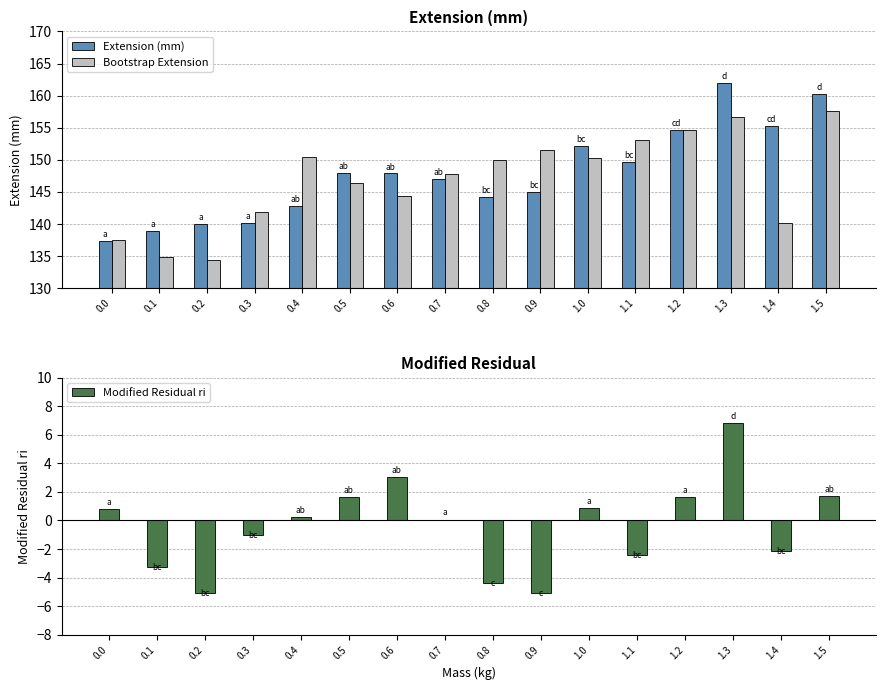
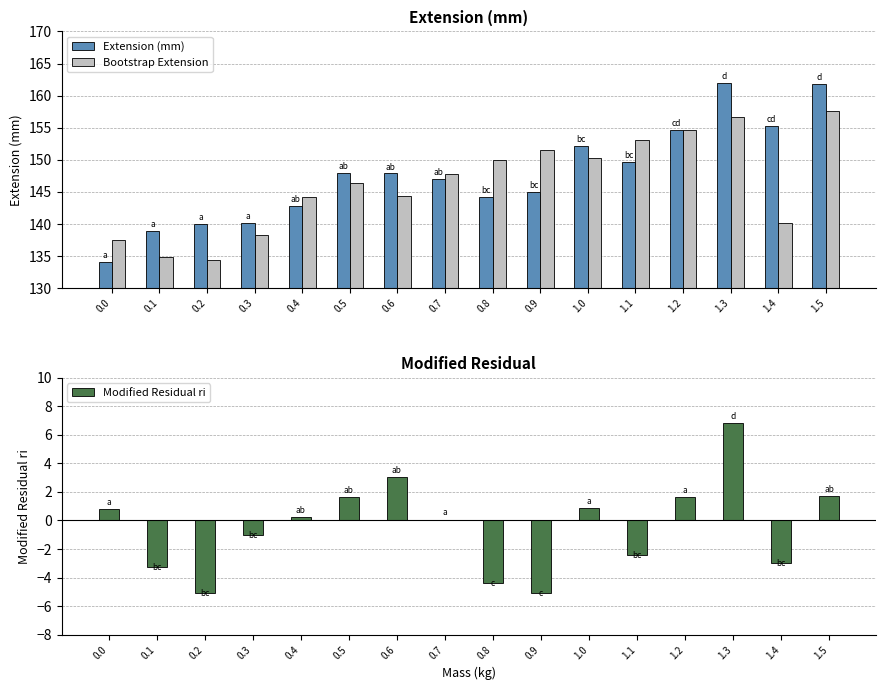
  {
    "Extension (mm)": {
      "Extension (mm)": {
-       "0.0": 137,
+       "0.0": 134,
        "0.1": 139,
        "0.2": 140,
        "0.3": 140,
        "0.4": 143,
        "0.5": 148,
        "0.6": 148,
        "0.7": 147,
        "0.8": 144,
        "0.9": 145,
        "1.0": 152,
        "1.1": 150,
        "1.2": 155,
        "1.3": 162,
        "1.4": 155,
-       "1.5": 160
+       "1.5": 162
      },
      "Bootstrap Extension": {
        "0.0": 137,
        "0.1": 135,
        "0.2": 134,
-       "0.3": 142,
-       "0.4": 150,
+       "0.3": 138,
+       "0.4": 144,
        "0.5": 146,
        "0.6": 144,
        "0.7": 148,
        "0.8": 150,
        "0.9": 152,
        "1.0": 150,
        "1.1": 153,
        "1.2": 155,
        "1.3": 157,
        "1.4": 140,
        "1.5": 158
      }
    },
    "Modified Residual": {
      "0.0": 0.8,
      "0.1": -3.3,
      "0.2": -5.1,
      "0.3": -1.0,
      "0.4": 0.2,
      "0.5": 1.7,
      "0.6": 3.1,
      "0.8": -4.4,
      "0.9": -5.1,
      "1.0": 0.8,
      "1.1": -2.4,
      "1.2": 1.6,
      "1.3": 6.8,
-     "1.4": -2.2,
+     "1.4": -3.0,
      "1.5": 1.7
    }
  }
